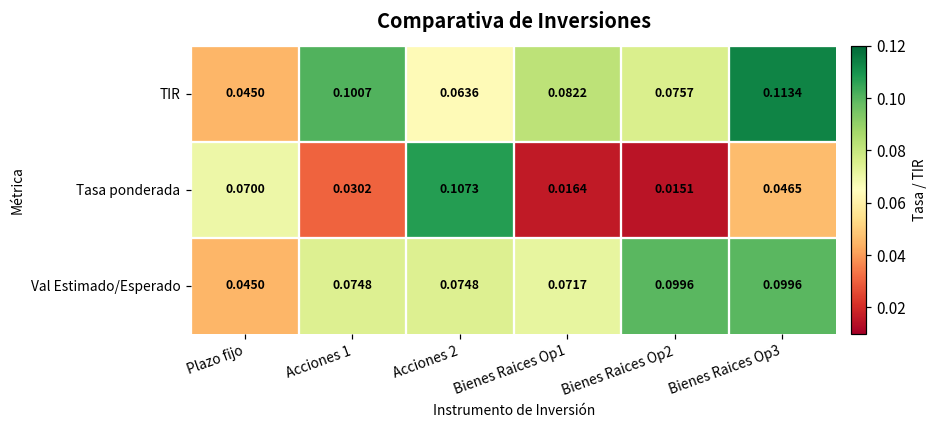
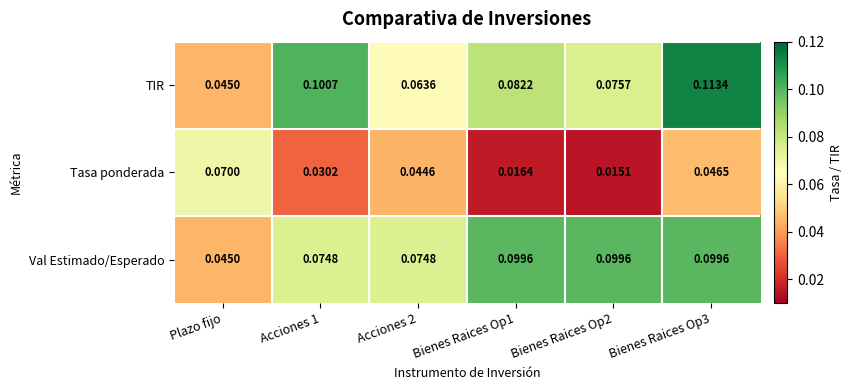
  {
    "TIR": {
      "Plazo fijo": 0.0450,
      "Acciones 1": 0.1007,
      "Acciones 2": 0.0636,
      "Bienes Raices Op1": 0.0822,
      "Bienes Raices Op2": 0.0757,
      "Bienes Raices Op3": 0.1134
    },
    "Tasa ponderada": {
      "Plazo fijo": 0.0700,
      "Acciones 1": 0.0302,
-     "Acciones 2": 0.1073,
+     "Acciones 2": 0.0446,
      "Bienes Raices Op1": 0.0164,
      "Bienes Raices Op2": 0.0151,
      "Bienes Raices Op3": 0.0465
    },
    "Val Estimado/Esperado": {
      "Plazo fijo": 0.0450,
      "Acciones 1": 0.0748,
      "Acciones 2": 0.0748,
-     "Bienes Raices Op1": 0.0717,
+     "Bienes Raices Op1": 0.0996,
      "Bienes Raices Op2": 0.0996,
      "Bienes Raices Op3": 0.0996
    }
  }
